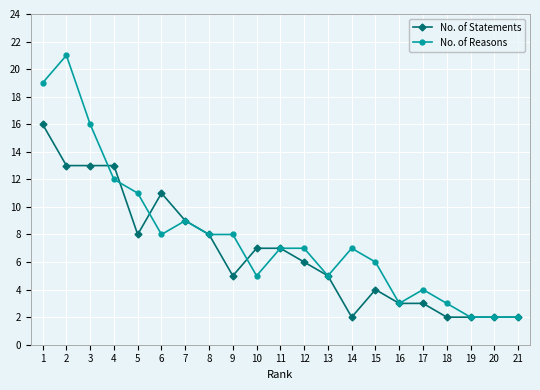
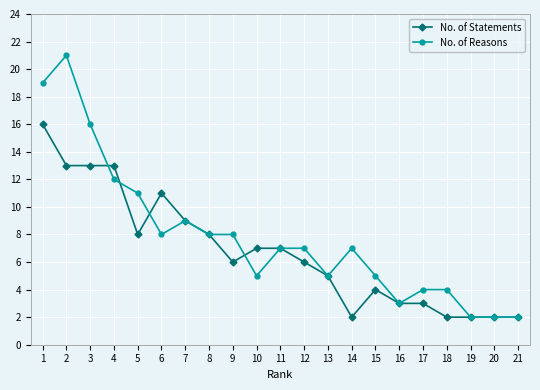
  {
    "No. of Statements": {
      "1": 16,
      "2": 13,
      "3": 13,
      "4": 13,
      "5": 8,
      "6": 11,
-     "9": 5,
+     "9": 6,
      "10": 7,
      "12": 6,
      "14": 2,
      "15": 4,
      "17": 3,
      "18": 2
    },
    "No. of Reasons": {
      "1": 19,
      "2": 21,
      "3": 16,
      "4": 12,
      "5": 11,
      "6": 8,
      "9": 8,
      "10": 5,
      "12": 7,
      "14": 7,
-     "15": 6,
+     "15": 5,
      "17": 4,
-     "18": 3
+     "18": 4
    }
  }
